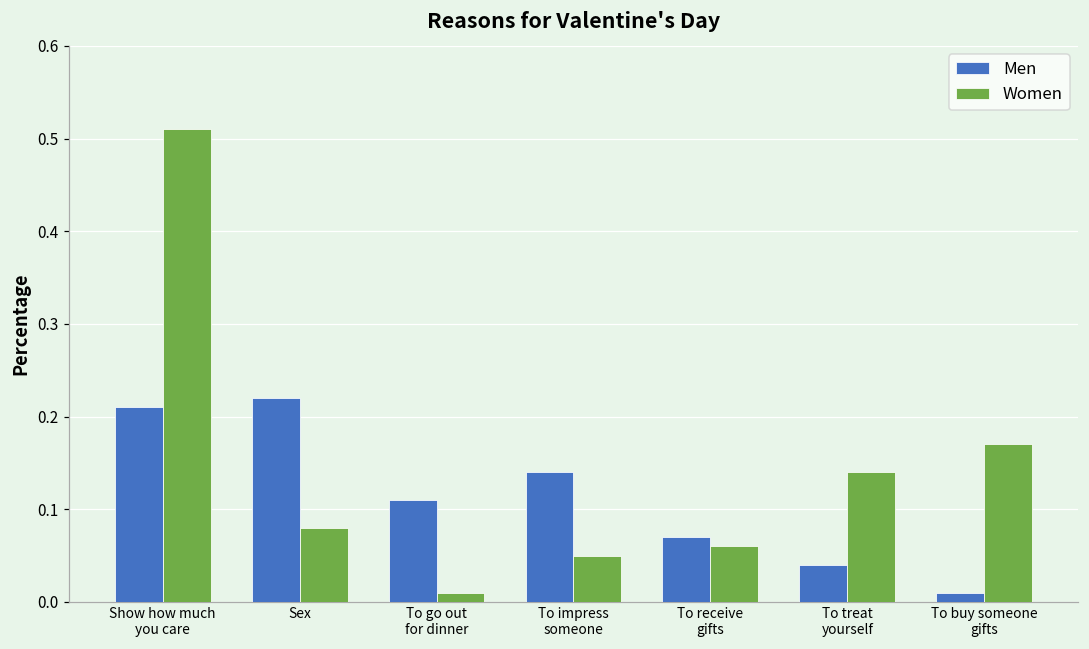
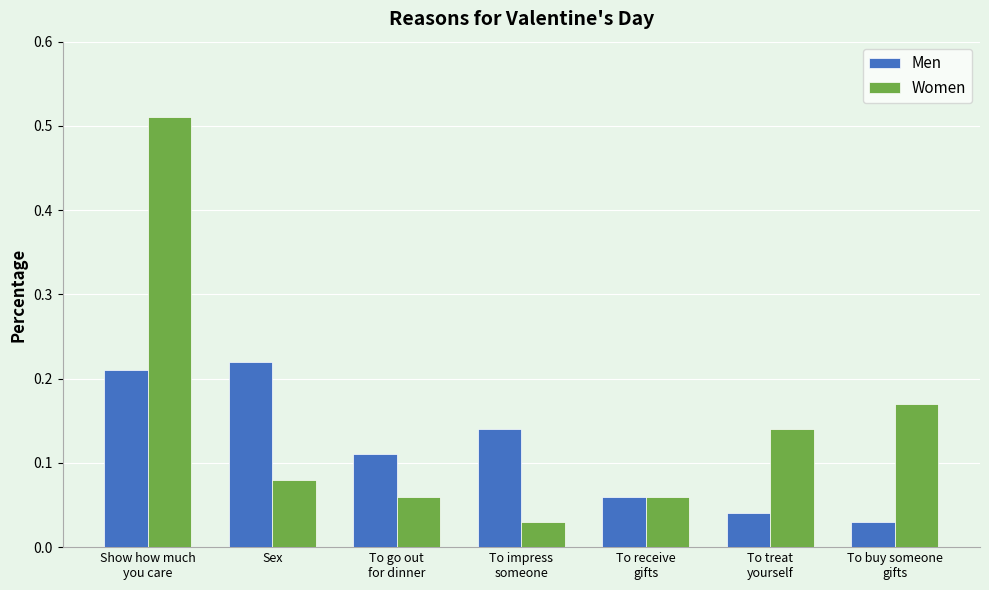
  {
    "Men": {
      "Show how much you care": 0.21,
      "Sex": 0.22,
      "To go out for dinner": 0.11,
      "To impress someone": 0.14,
-     "To receive gifts": 0.07,
+     "To receive gifts": 0.06,
      "To treat yourself": 0.04,
-     "To buy someone gifts": 0.01
+     "To buy someone gifts": 0.03
    },
    "Women": {
      "Show how much you care": 0.51,
      "Sex": 0.08,
-     "To go out for dinner": 0.01,
-     "To impress someone": 0.05,
+     "To go out for dinner": 0.06,
+     "To impress someone": 0.03,
      "To receive gifts": 0.06,
      "To treat yourself": 0.14,
      "To buy someone gifts": 0.17
    }
  }
